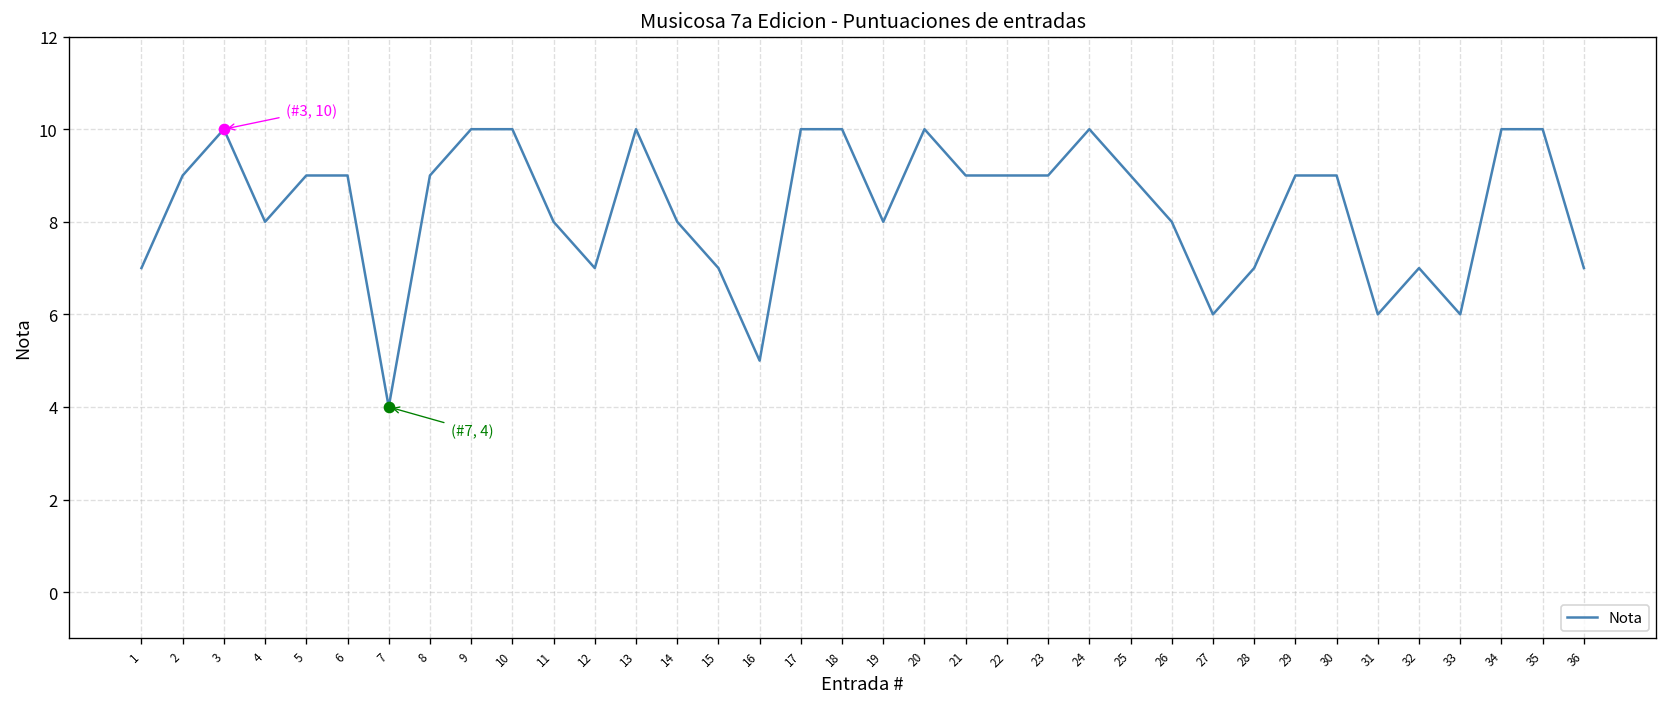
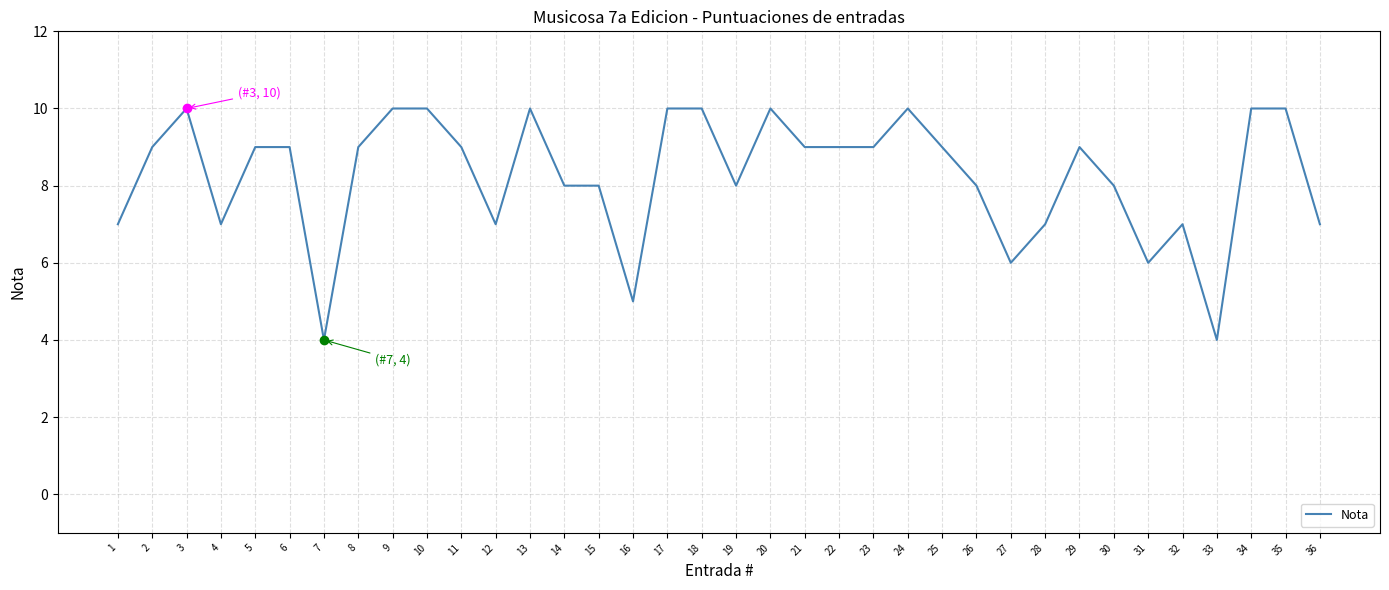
  {
    "Nota": {
      "1": 7,
      "2": 9,
-     "4": 8,
+     "4": 7,
      "5": 9,
      "6": 9,
      "8": 9,
      "9": 10,
      "10": 10,
-     "11": 8,
+     "11": 9,
      "12": 7,
      "13": 10,
      "14": 8,
-     "15": 7,
+     "15": 8,
      "16": 5,
      "17": 10,
      "18": 10,
      "19": 8,
      "20": 10,
      "21": 9,
      "22": 9,
      "23": 9,
      "24": 10,
      "25": 9,
      "26": 8,
      "27": 6,
      "28": 7,
      "29": 9,
-     "30": 9,
+     "30": 8,
      "31": 6,
      "32": 7,
-     "33": 6,
+     "33": 4,
      "34": 10,
      "35": 10,
      "36": 7
    }
  }
